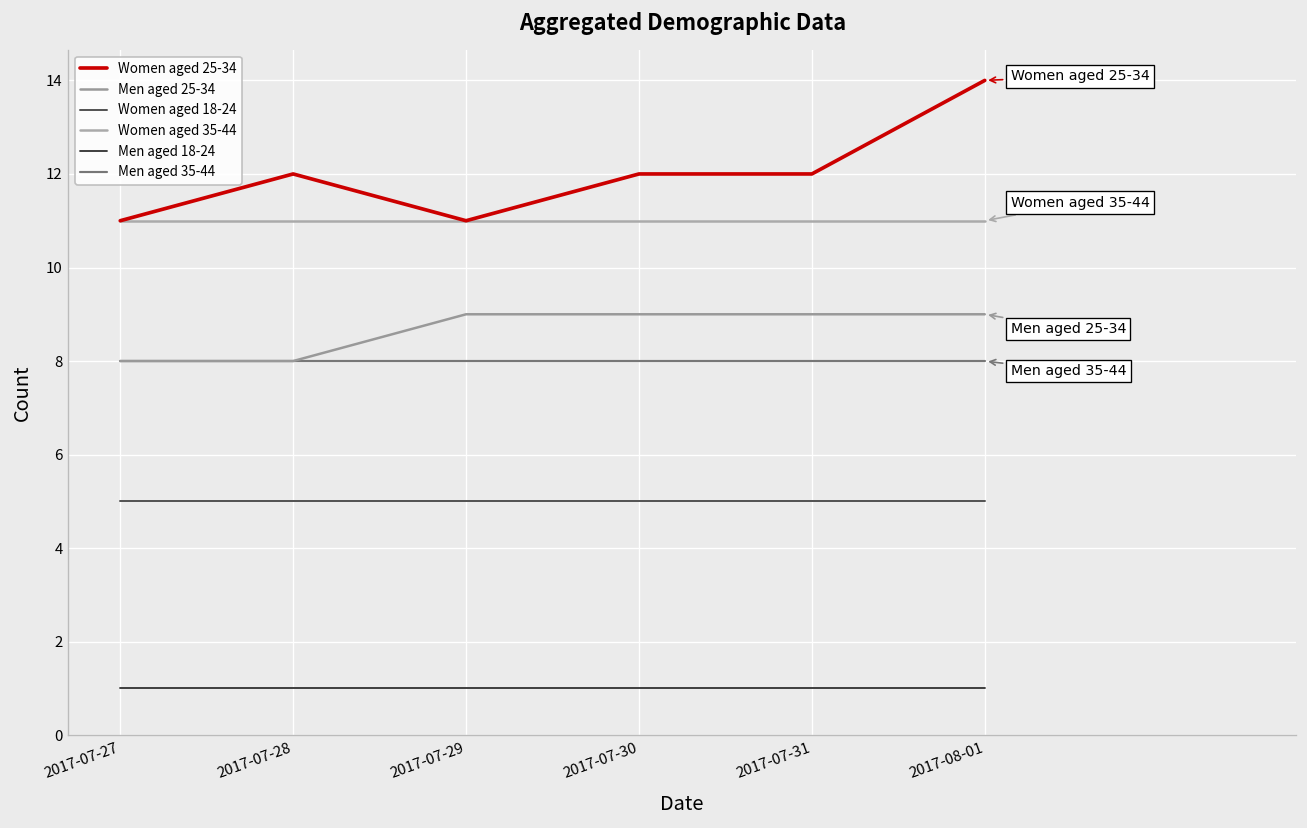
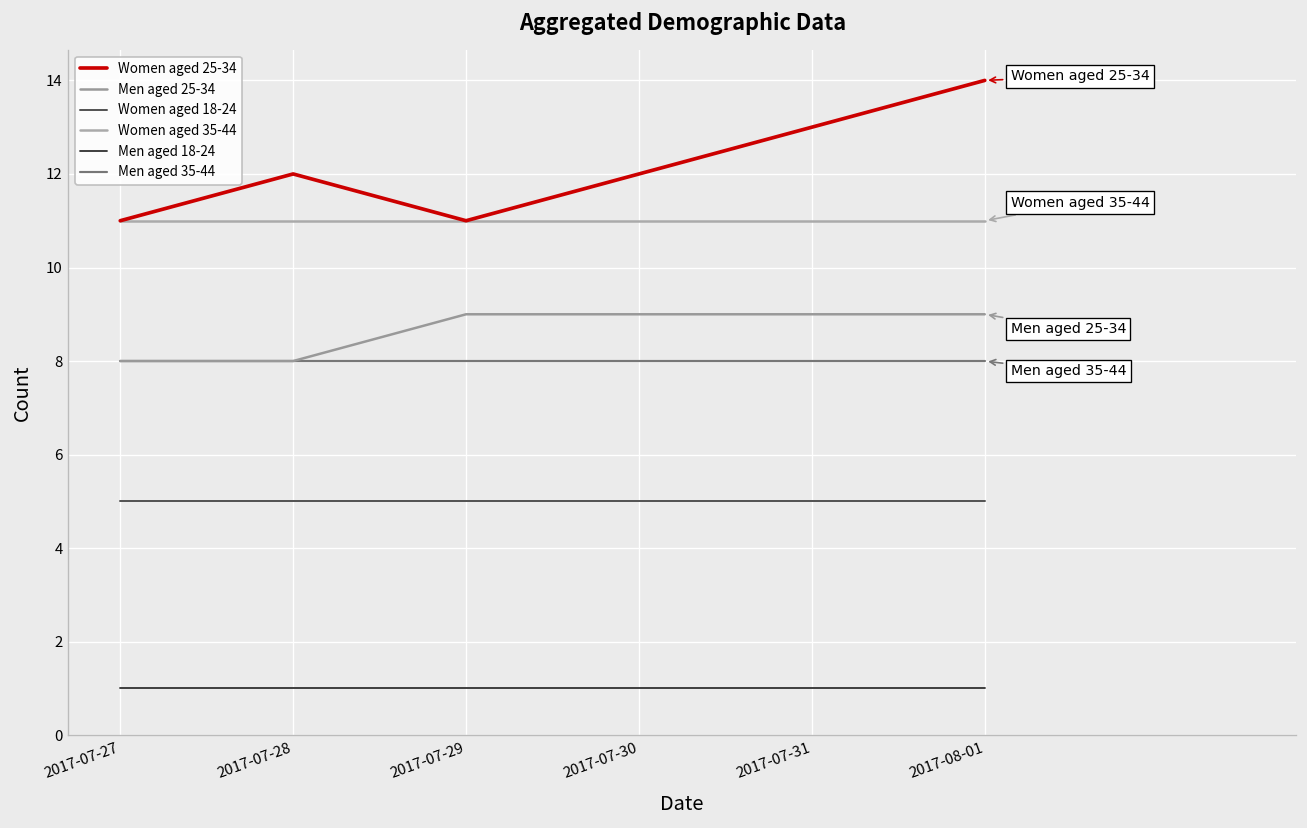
  {
    "Women aged 25-34": {
      "2017-07-28": 12,
      "2017-07-30": 12,
-     "2017-07-31": 12
+     "2017-07-31": 13
    }
  }
